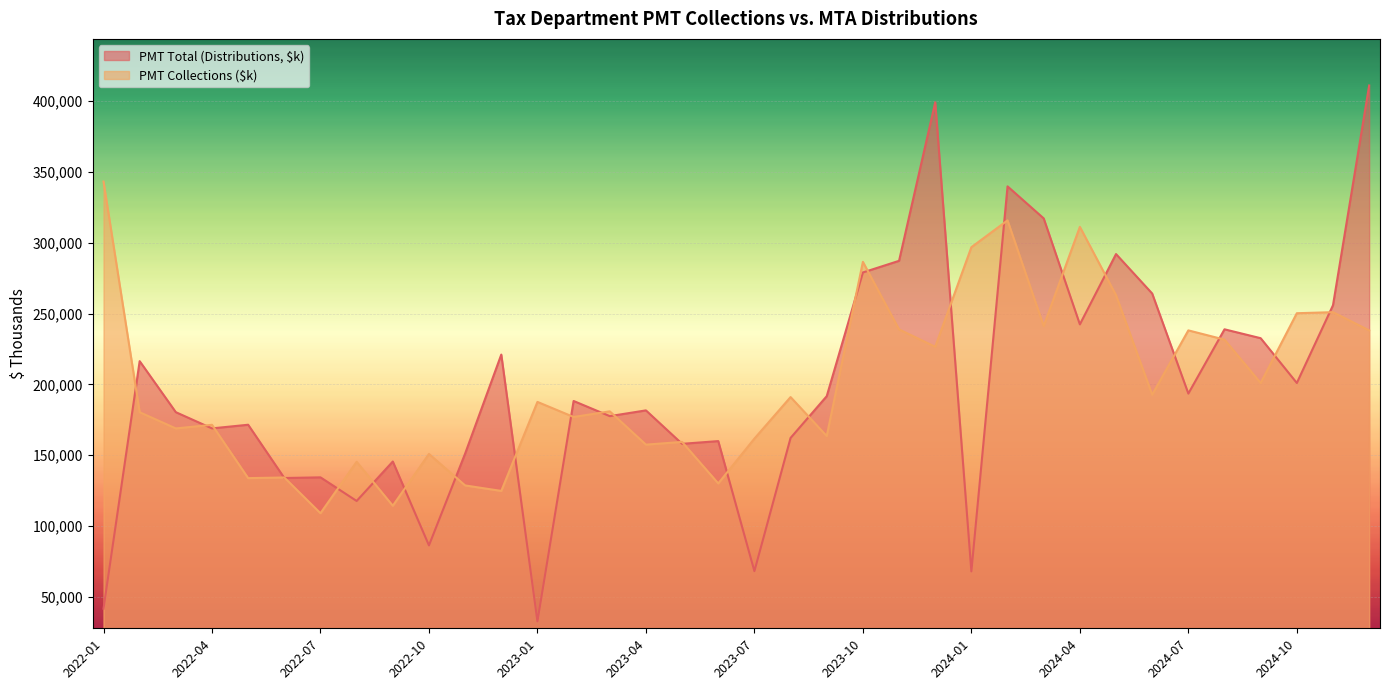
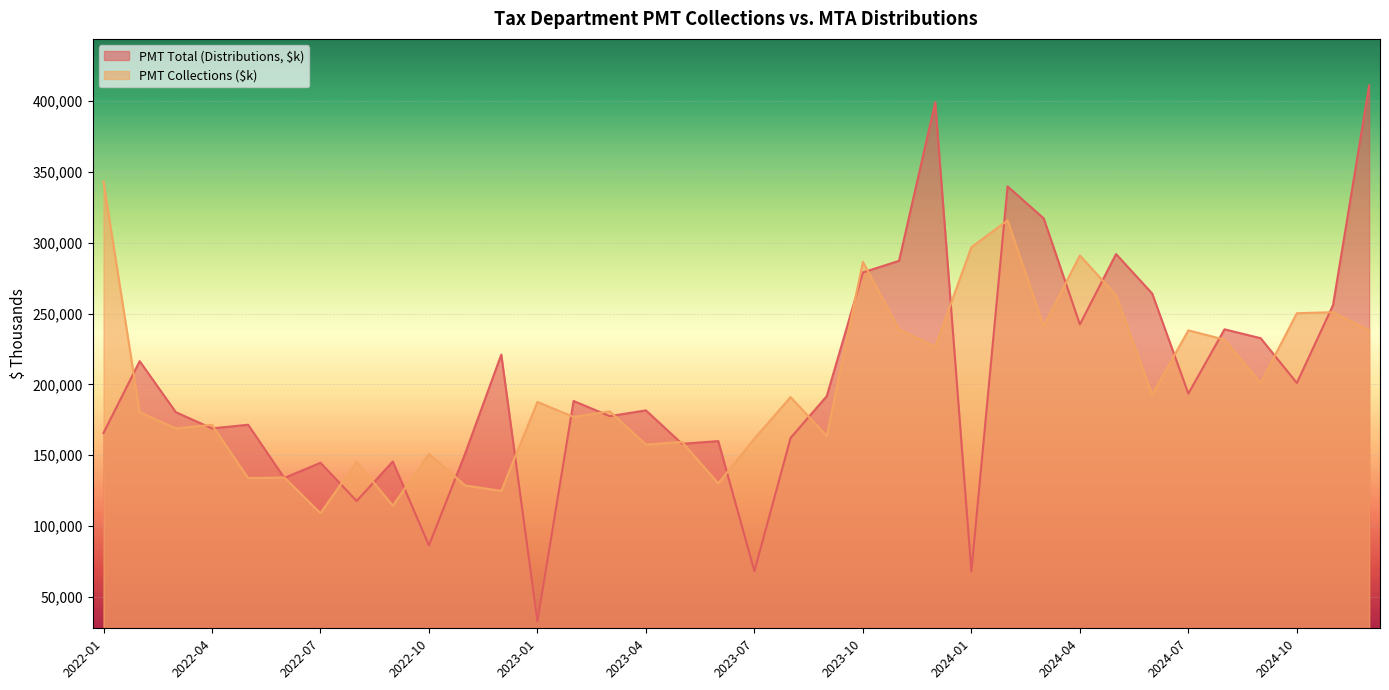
  {
    "PMT Total (Distributions, $k)": {
-     "2022-01": "42,000",
+     "2022-01": "166,000",
      "2022-04": "169,000",
-     "2022-07": "134,000",
+     "2022-07": "145,000",
      "2022-10": "86,000",
      "2023-01": "33,000",
      "2023-04": "182,000",
      "2023-07": "68,000",
      "2023-10": "279,000",
      "2024-01": "68,000",
      "2024-04": "242,000",
      "2024-07": "193,000",
      "2024-10": "201,000"
    },
    "PMT Collections ($k)": {
      "2022-01": "343,000",
      "2022-04": "171,000",
      "2022-07": "109,000",
      "2022-10": "151,000",
      "2023-01": "188,000",
      "2023-04": "157,000",
      "2023-07": "162,000",
      "2023-10": "286,000",
      "2024-01": "297,000",
-     "2024-04": "311,000",
+     "2024-04": "291,000",
      "2024-07": "238,000",
      "2024-10": "250,000"
    }
  }
